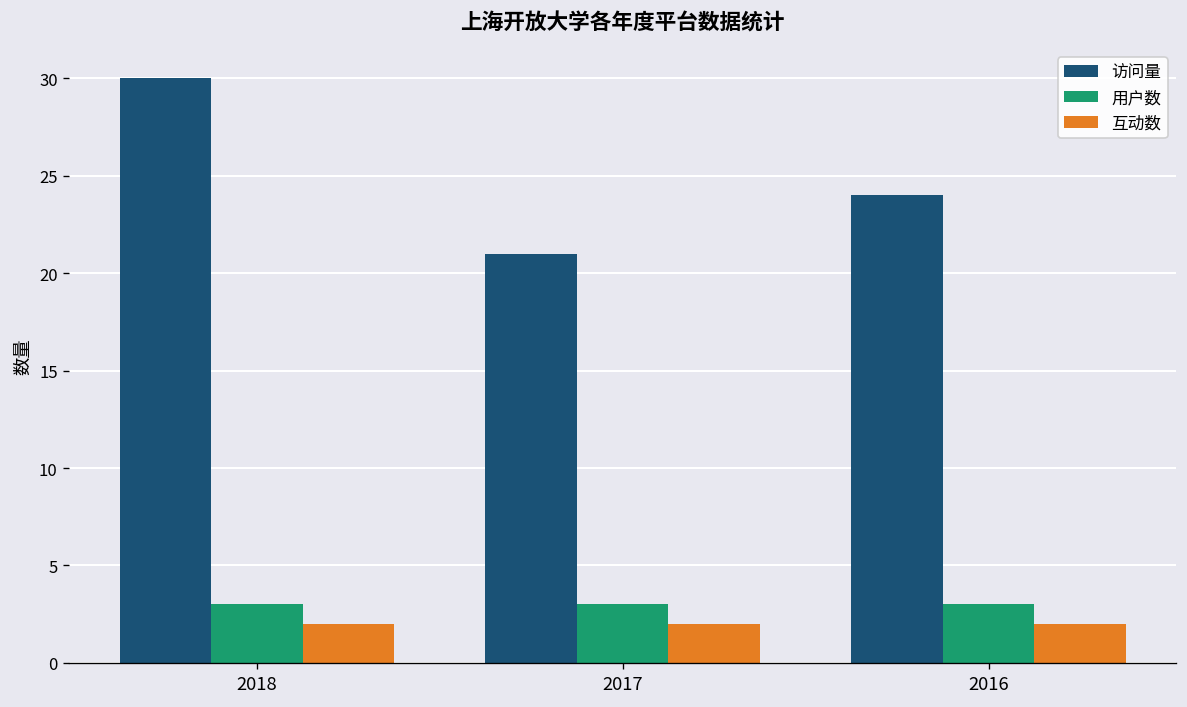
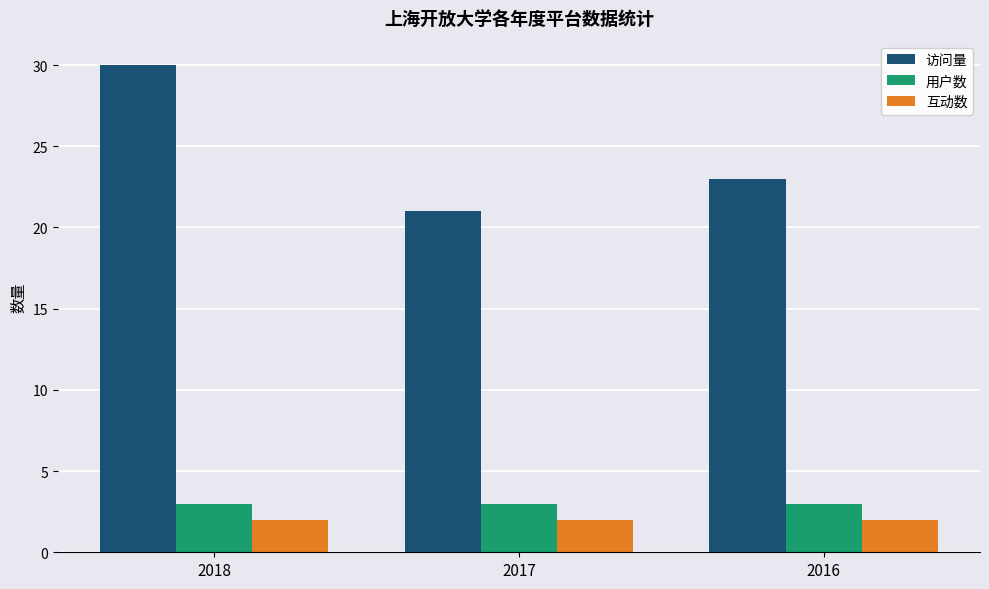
  {
    "访问量": {
      "2018": 30,
      "2017": 21,
-     "2016": 24
+     "2016": 23
    },
    "用户数": {
      "2018": 3,
      "2017": 3,
      "2016": 3
    },
    "互动数": {
      "2018": 2,
      "2017": 2,
      "2016": 2
    }
  }
